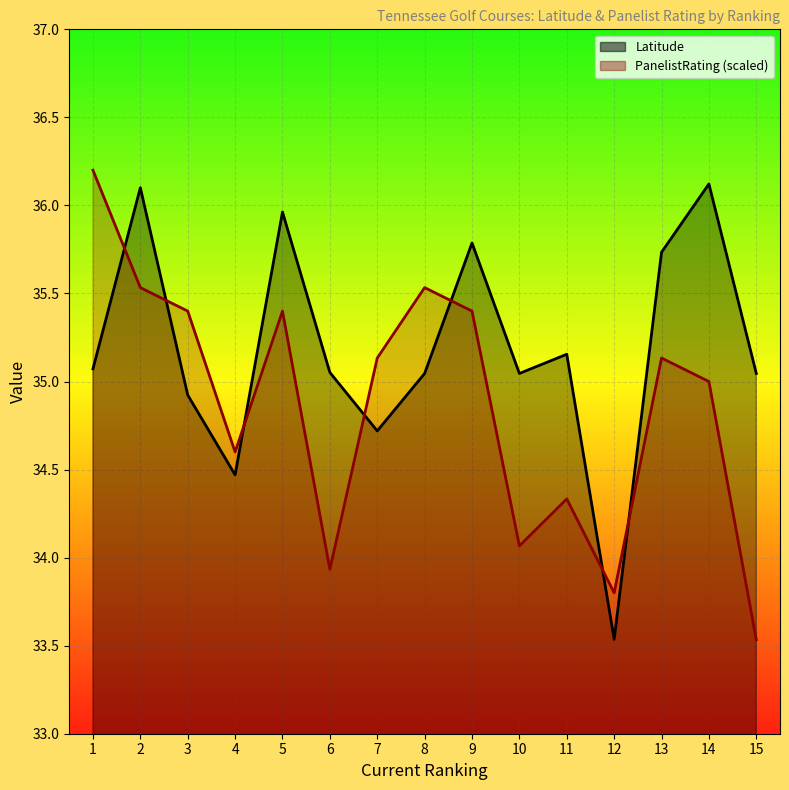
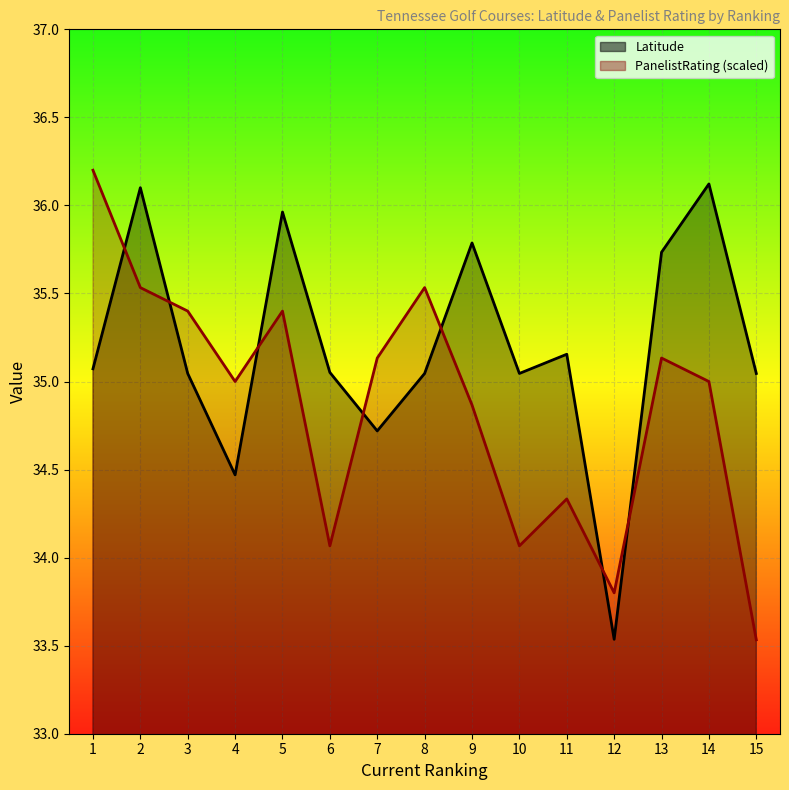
  {
    "Latitude": {
      "1": 35.07,
      "2": 36.10,
-     "3": 34.92,
+     "3": 35.05,
      "4": 34.47,
      "5": 35.96,
      "6": 35.05,
      "7": 34.72,
      "8": 35.05,
      "9": 35.79,
      "10": 35.05,
      "11": 35.15,
      "12": 33.54,
      "13": 35.73,
      "14": 36.12,
      "15": 35.05
    },
    "PanelistRating (scaled)": {
      "1": 36.20,
      "2": 35.53,
      "3": 35.40,
-     "4": 34.60,
+     "4": 35.00,
      "5": 35.40,
-     "6": 33.93,
+     "6": 34.07,
      "7": 35.13,
      "8": 35.53,
-     "9": 35.40,
+     "9": 34.87,
      "10": 34.07,
      "11": 34.33,
      "12": 33.80,
      "13": 35.13,
      "14": 35.00,
      "15": 33.53
    }
  }
